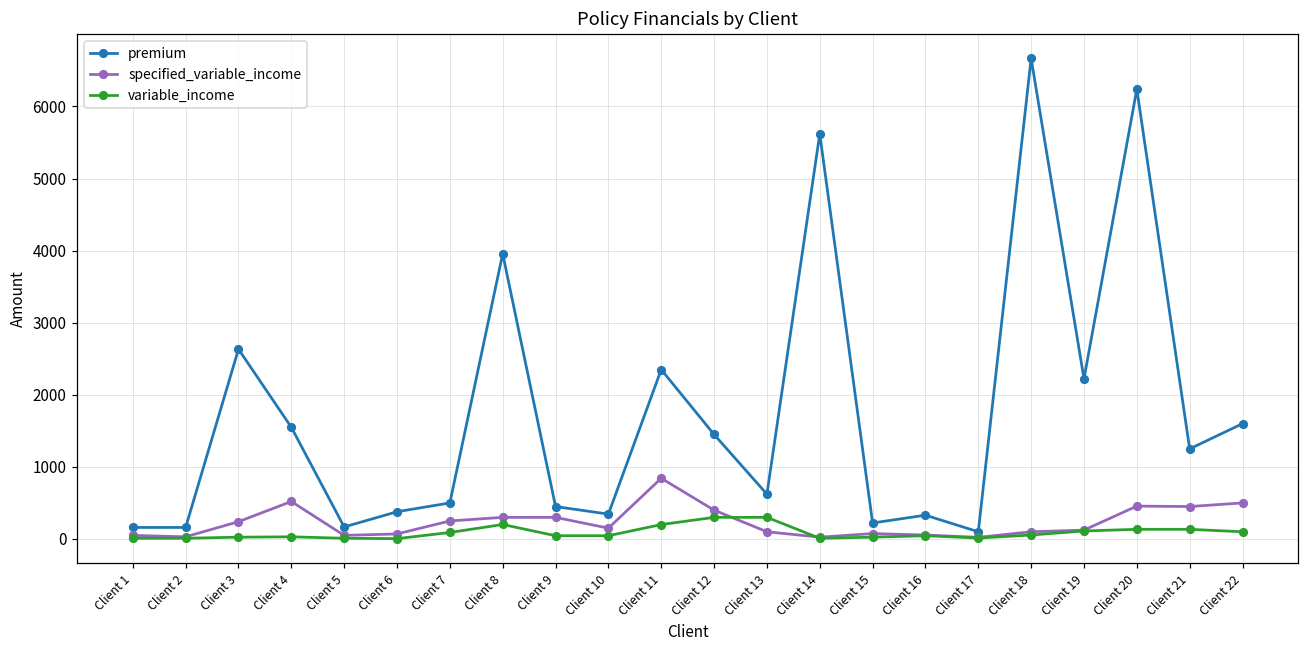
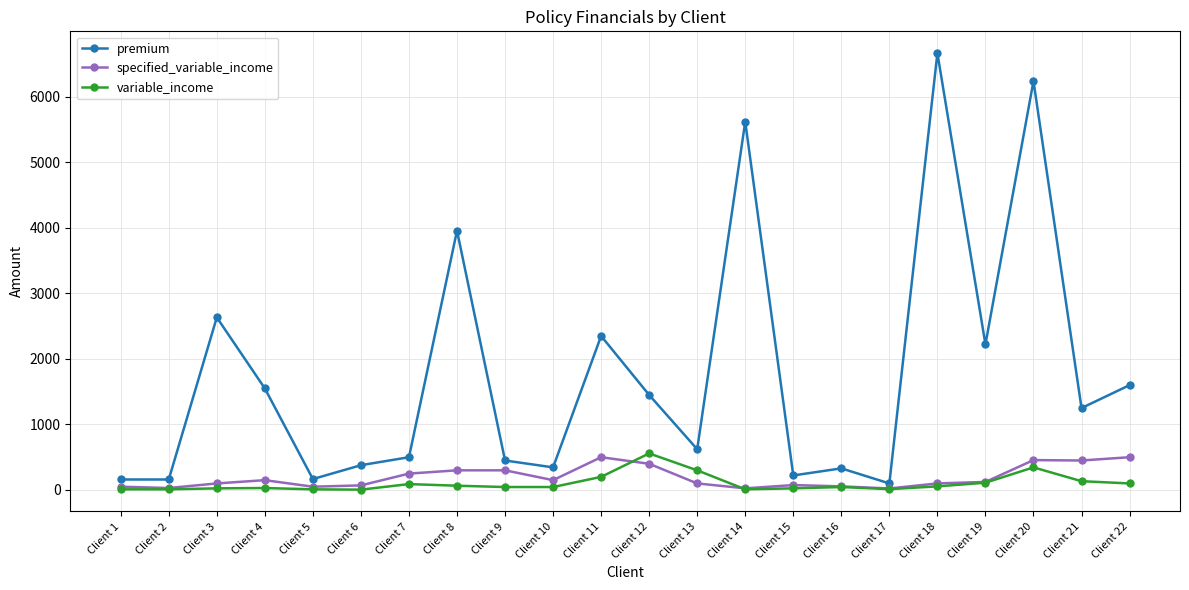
  {
    "premium": {
      "Client 1": 200,
      "Client 2": 200,
      "Client 3": 2600,
      "Client 4": 1500,
      "Client 5": 200,
      "Client 6": 400,
      "Client 7": 500,
      "Client 8": 4000,
      "Client 9": 500,
      "Client 10": 300,
      "Client 11": 2400,
      "Client 12": 1500,
      "Client 13": 600,
      "Client 14": 5600,
      "Client 15": 200,
      "Client 16": 300,
      "Client 17": 100,
      "Client 18": 6700,
      "Client 19": 2200,
      "Client 20": 6200,
      "Client 21": 1300,
      "Client 22": 1600
    },
    "specified_variable_income": {
      "Client 1": 100,
-     "Client 3": 200,
-     "Client 4": 500,
+     "Client 3": 100,
+     "Client 4": 200,
      "Client 5": 100,
      "Client 6": 100,
      "Client 7": 300,
      "Client 8": 300,
      "Client 9": 300,
      "Client 10": 200,
-     "Client 11": 800,
+     "Client 11": 500,
      "Client 12": 400,
      "Client 13": 100,
      "Client 15": 100,
      "Client 18": 100,
      "Client 20": 500,
      "Client 21": 500,
      "Client 22": 500
    },
    "variable_income": {
      "Client 1": 0,
      "Client 3": 0,
      "Client 4": 0,
      "Client 5": 0,
      "Client 6": 0,
      "Client 7": 100,
-     "Client 8": 200,
+     "Client 8": 100,
      "Client 9": 0,
      "Client 10": 0,
      "Client 11": 200,
-     "Client 12": 300,
+     "Client 12": 600,
      "Client 13": 300,
      "Client 15": 0,
      "Client 18": 100,
-     "Client 20": 100,
+     "Client 20": 300,
      "Client 21": 100,
      "Client 22": 100
    }
  }
